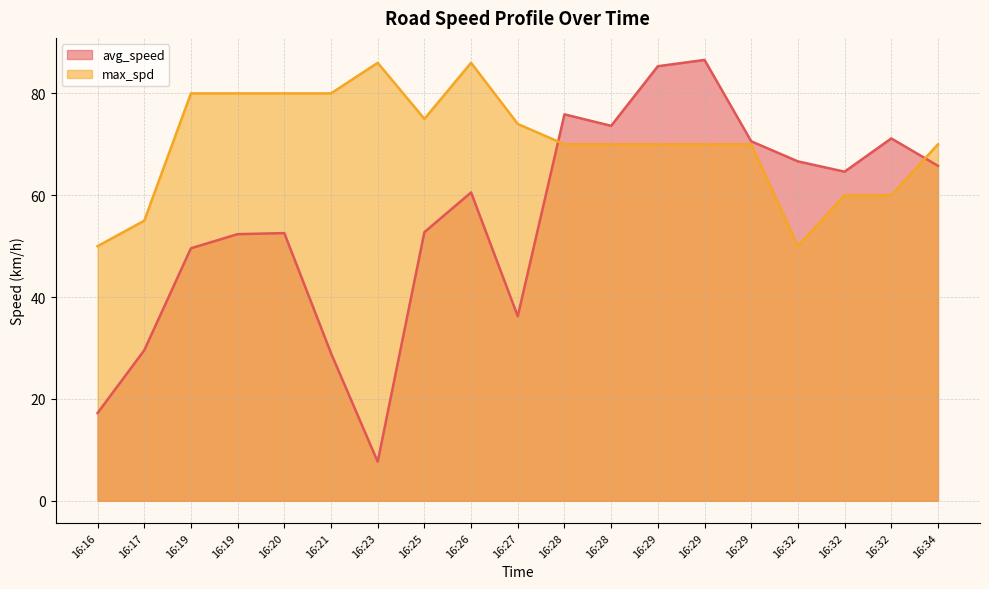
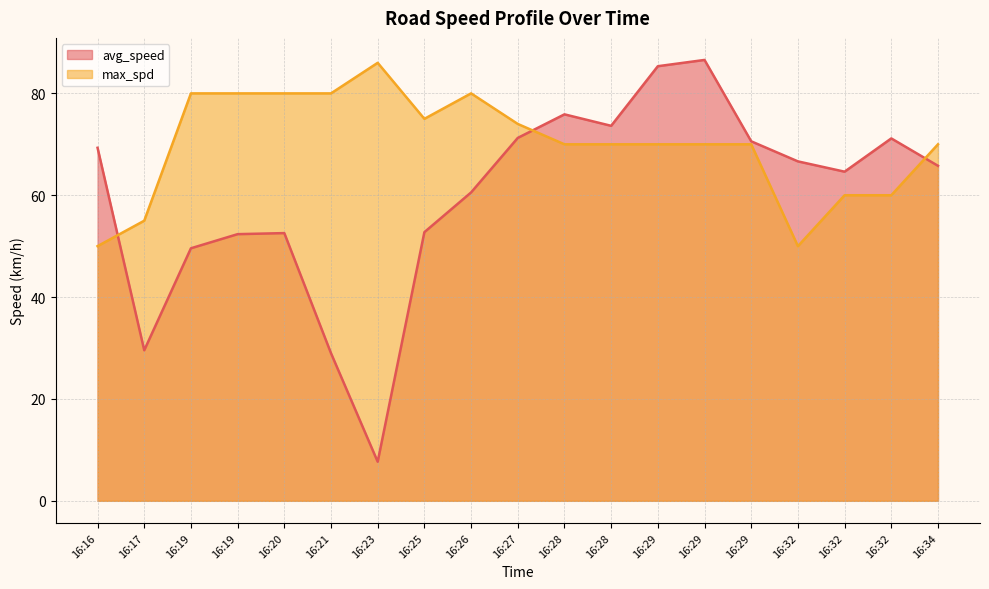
  {
    "avg_speed": {
-     "16:16": 17,
+     "16:16": 69,
      "16:17": 30,
      "16:20": 53,
      "16:21": 29,
      "16:23": 8,
      "16:25": 53,
      "16:26": 61,
-     "16:27": 36,
+     "16:27": 71,
      "16:34": 66
    },
    "max_spd": {
      "16:16": 50,
      "16:17": 55,
      "16:20": 80,
      "16:21": 80,
      "16:23": 86,
      "16:25": 75,
-     "16:26": 86,
+     "16:26": 80,
      "16:27": 74,
      "16:34": 70
    }
  }
